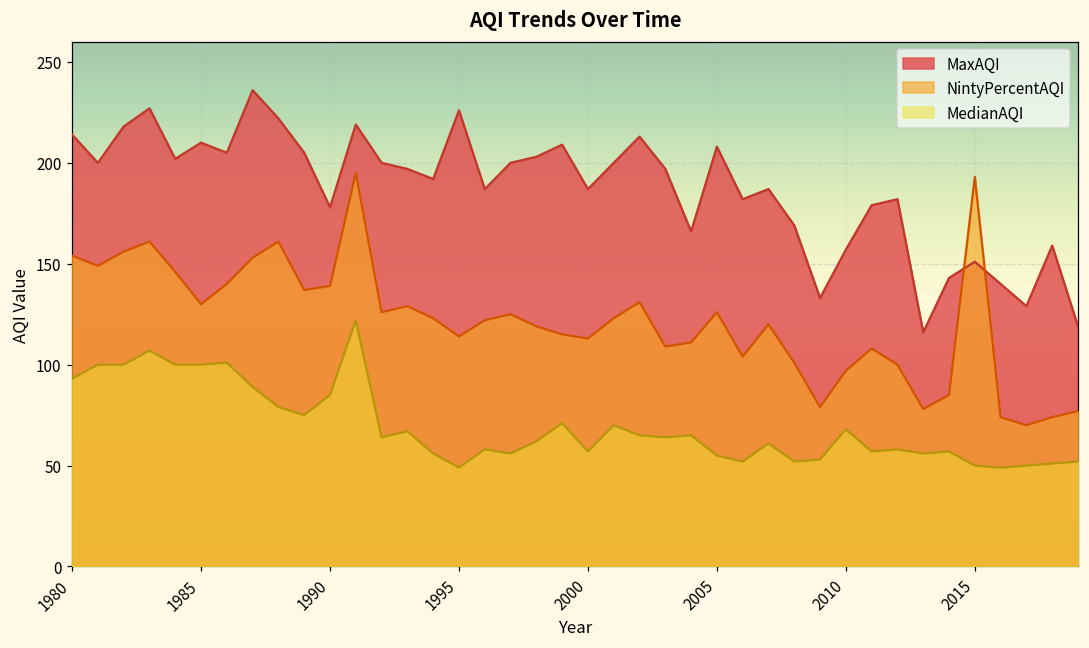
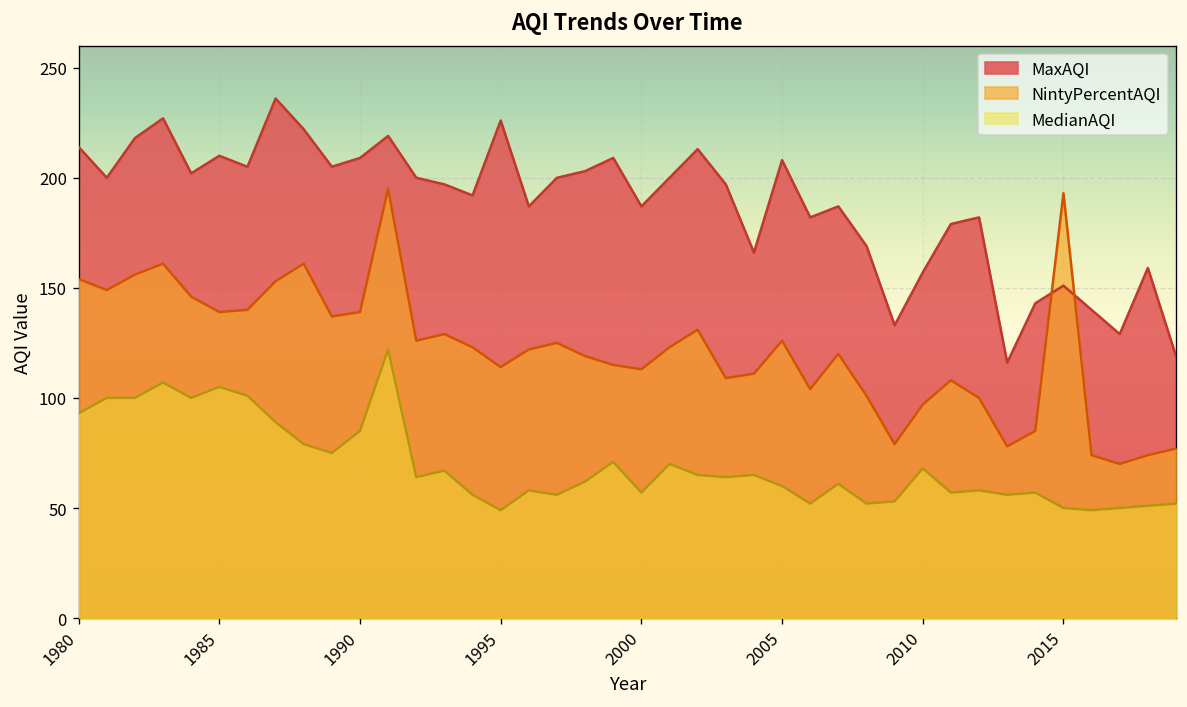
  {
    "MaxAQI": {
      "1980": 214,
      "1985": 210,
-     "1990": 178,
+     "1990": 209,
      "1995": 226,
      "2000": 187,
      "2005": 208,
      "2010": 157,
      "2015": 151
    },
    "NintyPercentAQI": {
      "1980": 154,
-     "1985": 130,
+     "1985": 139,
      "1990": 139,
      "1995": 114,
      "2000": 113,
      "2005": 126,
      "2010": 97,
      "2015": 193
    },
    "MedianAQI": {
      "1980": 93,
-     "1985": 100,
+     "1985": 105,
      "1990": 85,
      "1995": 49,
      "2000": 57,
-     "2005": 55,
+     "2005": 60,
      "2010": 68,
      "2015": 50
    }
  }
